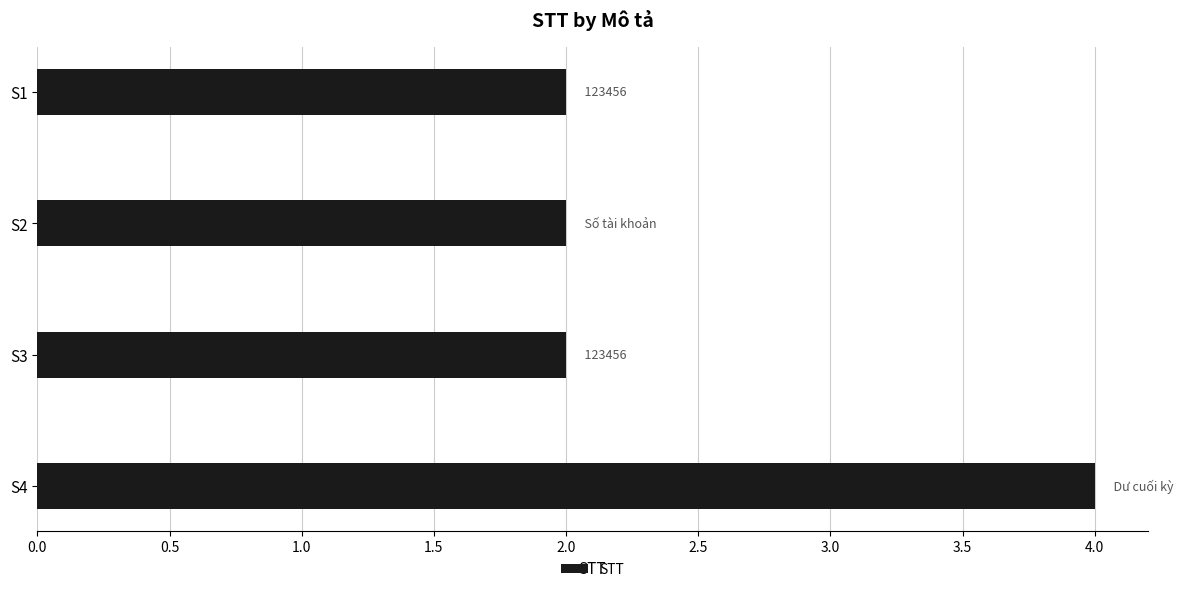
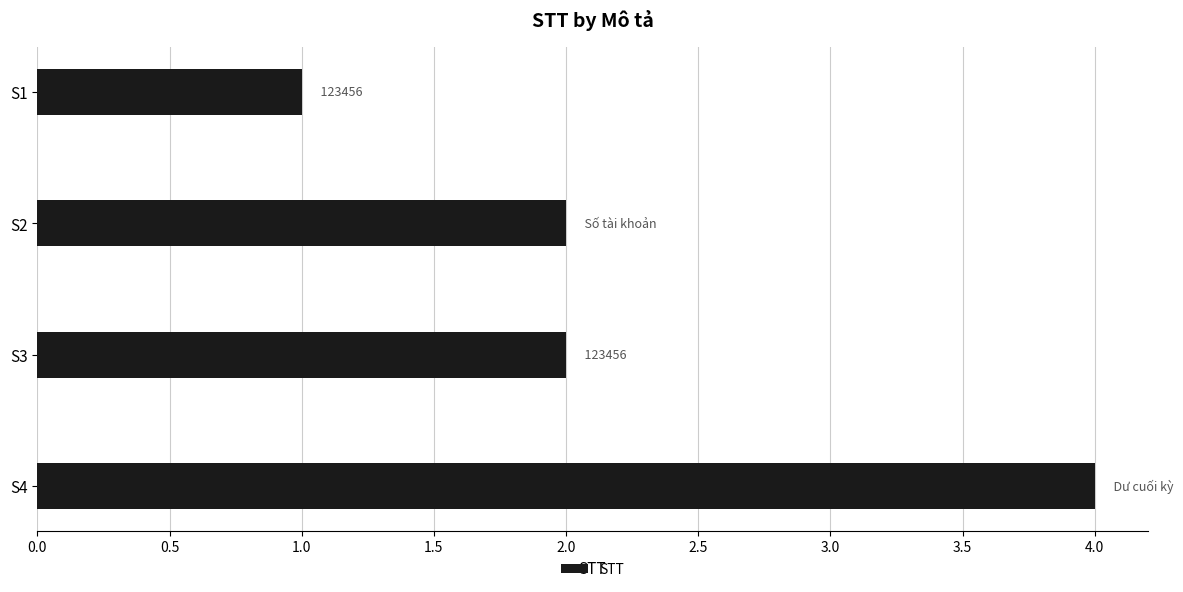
  {
-   "S1": 2,
+   "S1": 1,
    "S2": 2,
    "S4": 4
  }
